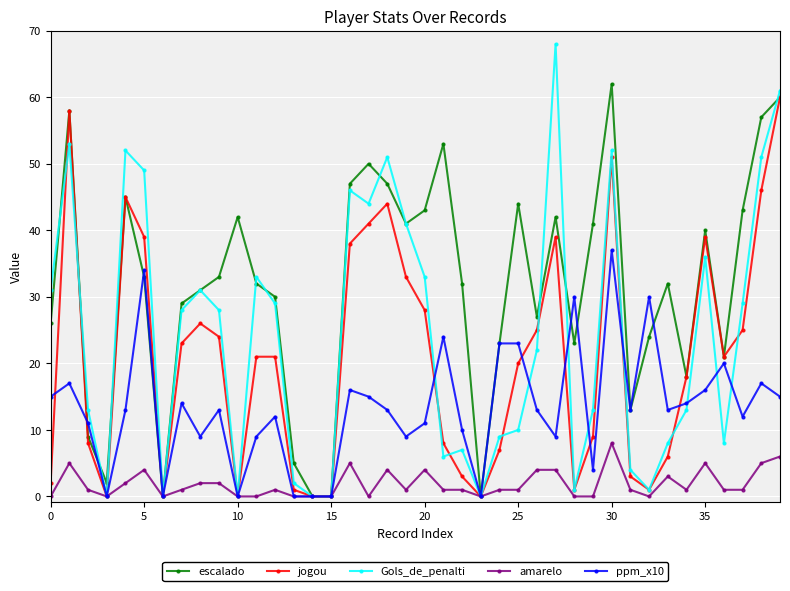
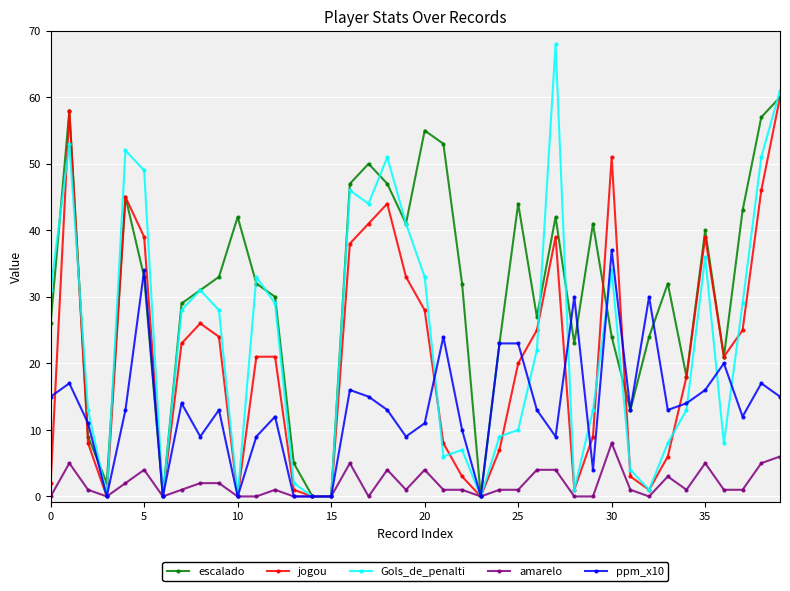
  {
    "escalado": {
      "0": 26,
      "5": 33,
      "10": 42,
-     "20": 43,
+     "20": 55,
      "25": 44,
-     "30": 62,
+     "30": 24,
      "35": 40
    },
    "jogou": {
      "0": 2,
      "5": 39,
      "20": 28,
      "25": 20,
      "30": 51,
      "35": 39
    },
    "Gols_de_penalti": {
      "0": 31,
      "5": 49,
      "20": 33,
      "25": 10,
-     "30": 52,
+     "30": 34,
      "35": 36
    },
    "amarelo": {
      "0": 0,
      "5": 4,
      "20": 4,
      "25": 1,
      "30": 8,
      "35": 5
    },
    "ppm_x10": {
      "0": 15,
      "5": 34,
      "20": 11,
      "25": 23,
      "30": 37,
      "35": 16
    }
  }
